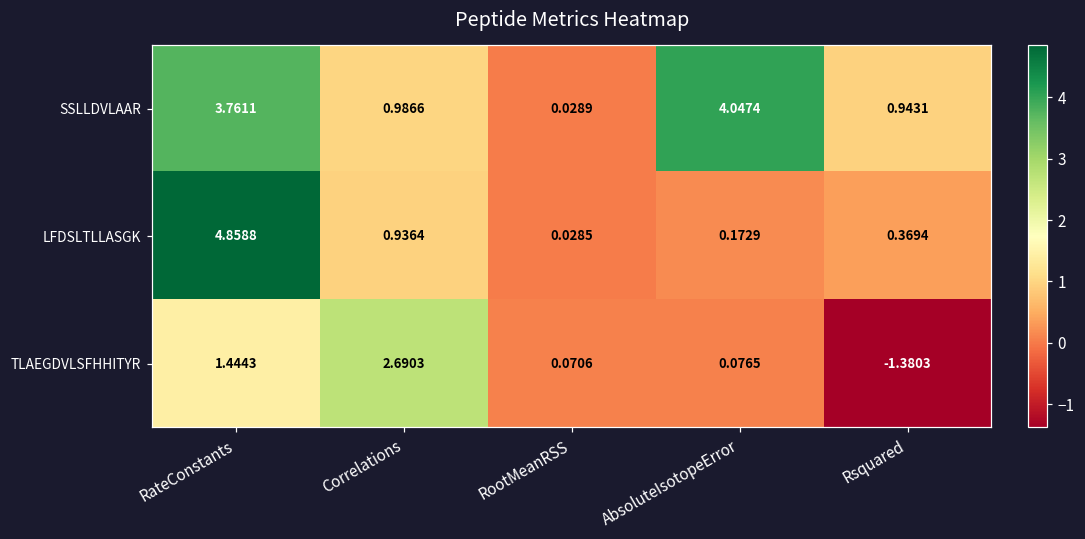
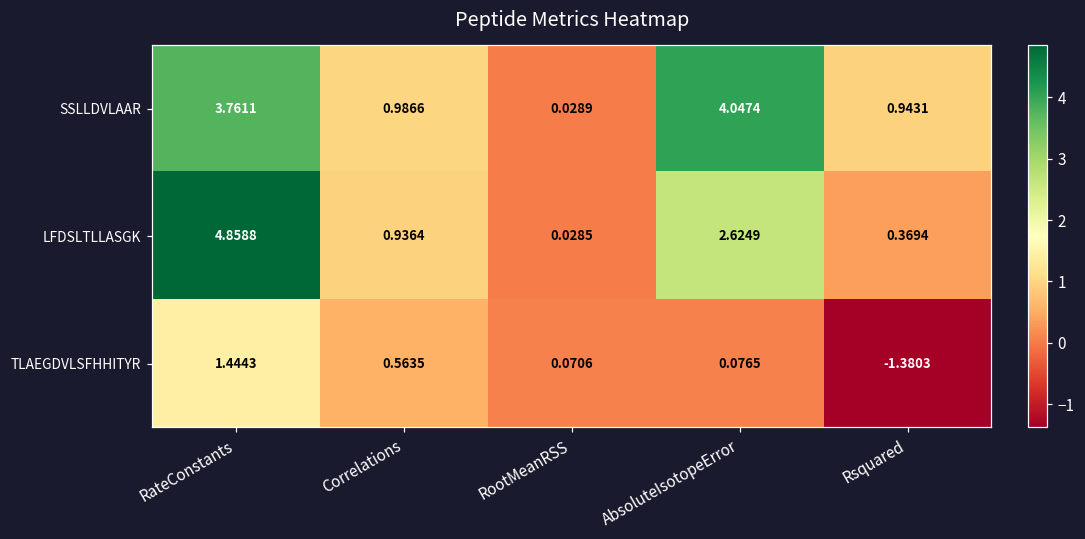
  {
    "SSLLDVLAAR": {
      "RateConstants": 3.7611,
      "Correlations": 0.9866,
      "RootMeanRSS": 0.0289,
      "AbsoluteIsotopeError": 4.0474,
      "Rsquared": 0.9431
    },
    "LFDSLTLLASGK": {
      "RateConstants": 4.8588,
      "Correlations": 0.9364,
      "RootMeanRSS": 0.0285,
-     "AbsoluteIsotopeError": 0.1729,
+     "AbsoluteIsotopeError": 2.6249,
      "Rsquared": 0.3694
    },
    "TLAEGDVLSFHHITYR": {
      "RateConstants": 1.4443,
-     "Correlations": 2.6903,
+     "Correlations": 0.5635,
      "RootMeanRSS": 0.0706,
      "AbsoluteIsotopeError": 0.0765,
      "Rsquared": -1.3803
    }
  }
